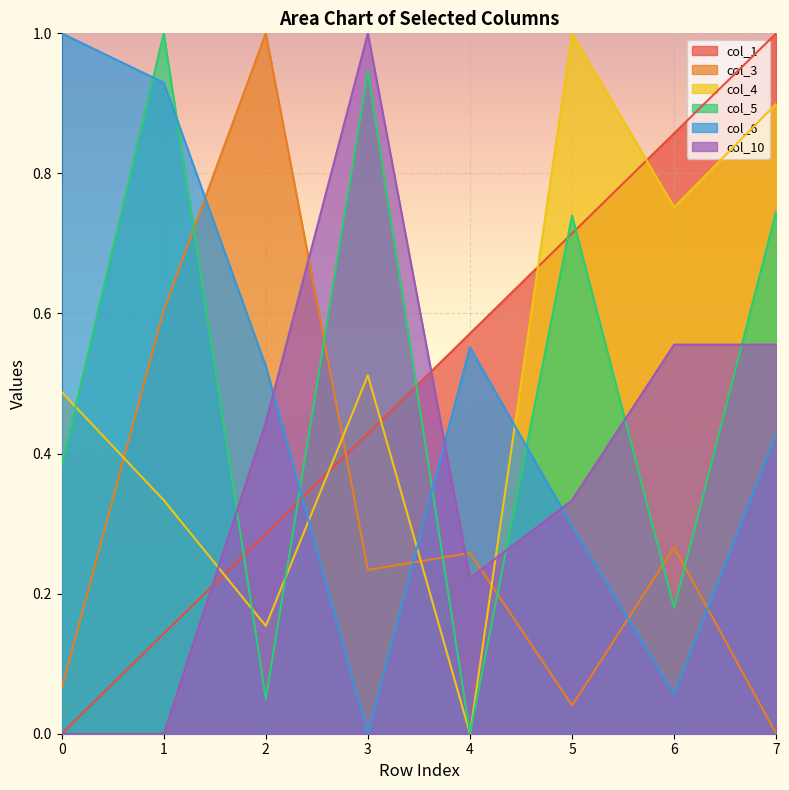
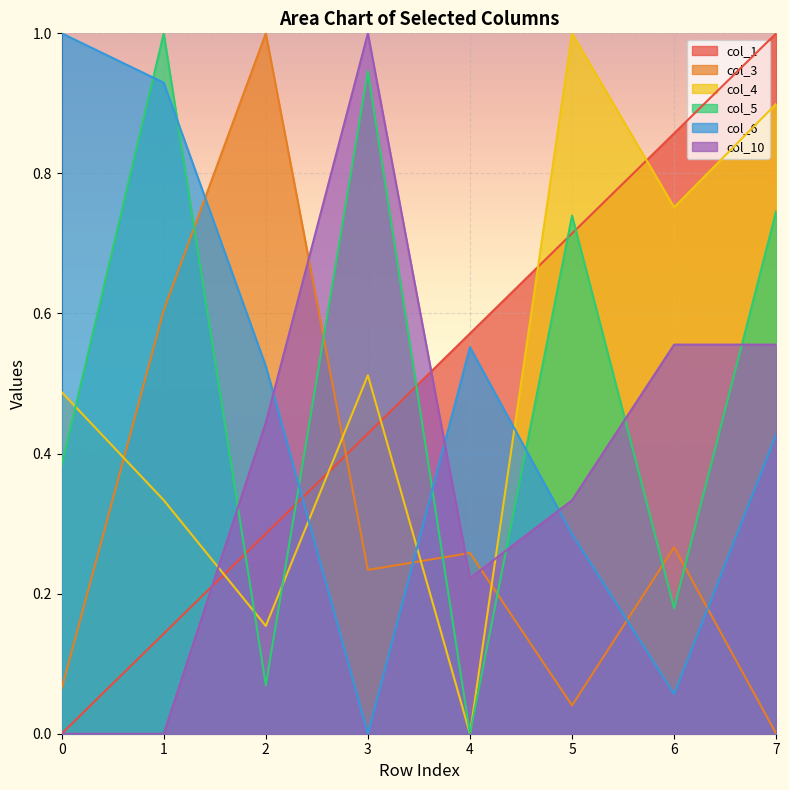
  {
    "col_4": {
      "0": 0.49,
      "1": 0.33,
      "2": 0.15,
      "3": 0.51,
      "5": 1.00,
      "6": 0.75,
      "7": 0.90
    },
    "col_5": {
      "0": 0.38,
      "1": 1.00,
-     "2": 0.05,
+     "2": 0.07,
      "3": 0.95,
      "5": 0.74,
      "6": 0.18,
      "7": 0.75
    },
    "col_6": {
      "0": 1.00,
      "1": 0.93,
      "2": 0.52,
      "3": 0.00,
      "4": 0.55,
-     "5": 0.30,
+     "5": 0.29,
      "6": 0.06,
      "7": 0.43
    },
    "col_10": {
      "1": 0.00,
      "2": 0.44,
      "3": 1.00,
      "4": 0.22,
      "5": 0.33,
      "6": 0.56,
      "7": 0.56
    }
  }
